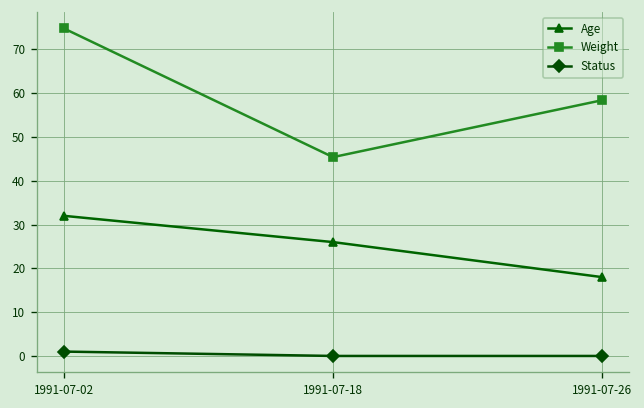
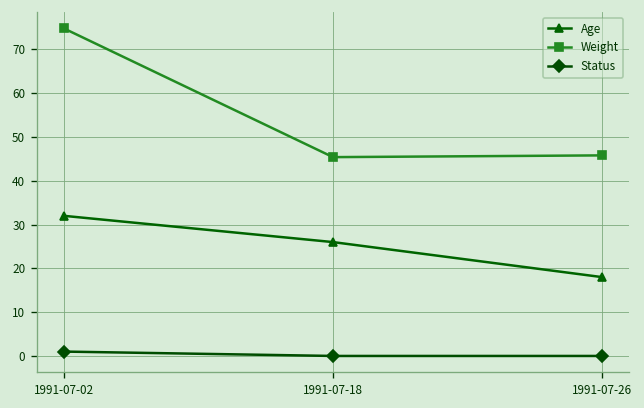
  {
    "Weight": {
      "1991-07-02": 75,
      "1991-07-18": 45,
-     "1991-07-26": 58
+     "1991-07-26": 46
    }
  }
